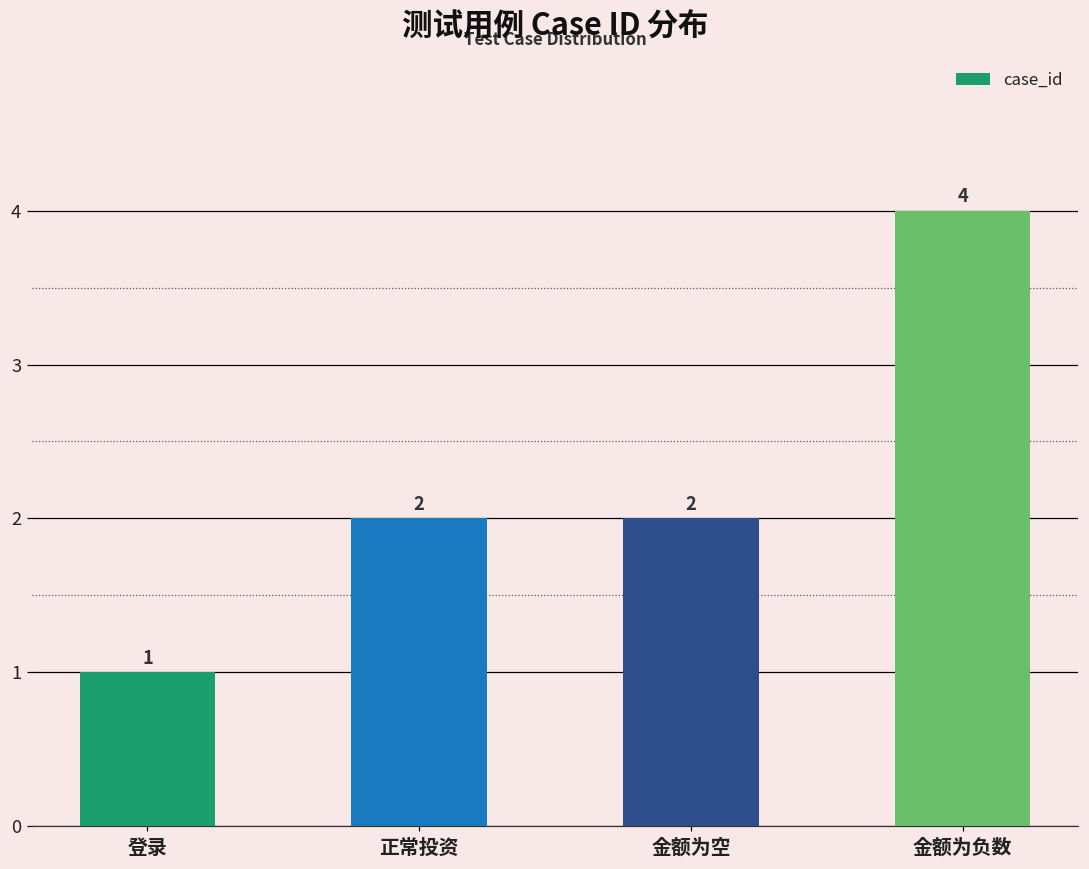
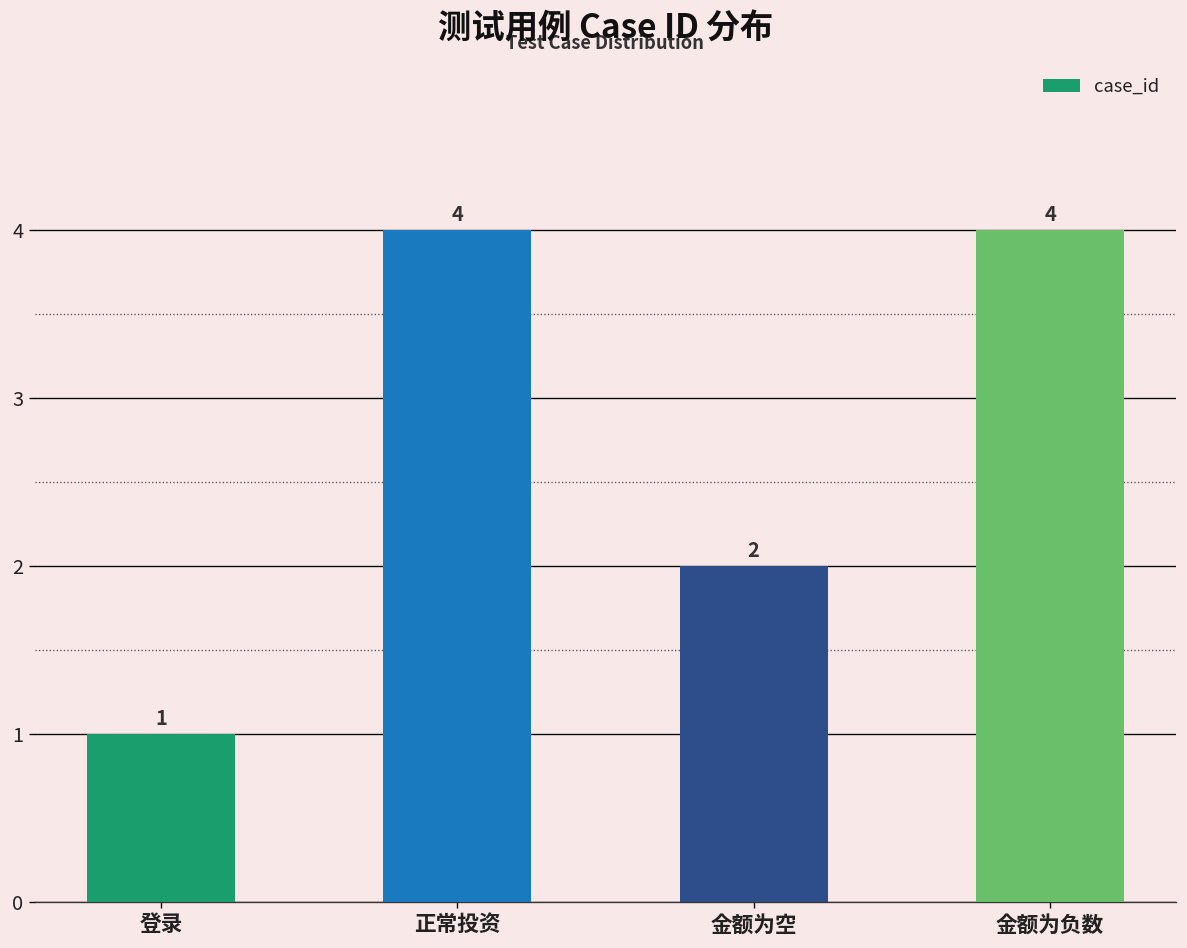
  {
    "登录": 1,
-   "正常投资": 2,
+   "正常投资": 4,
    "金额为空": 2,
    "金额为负数": 4
  }
